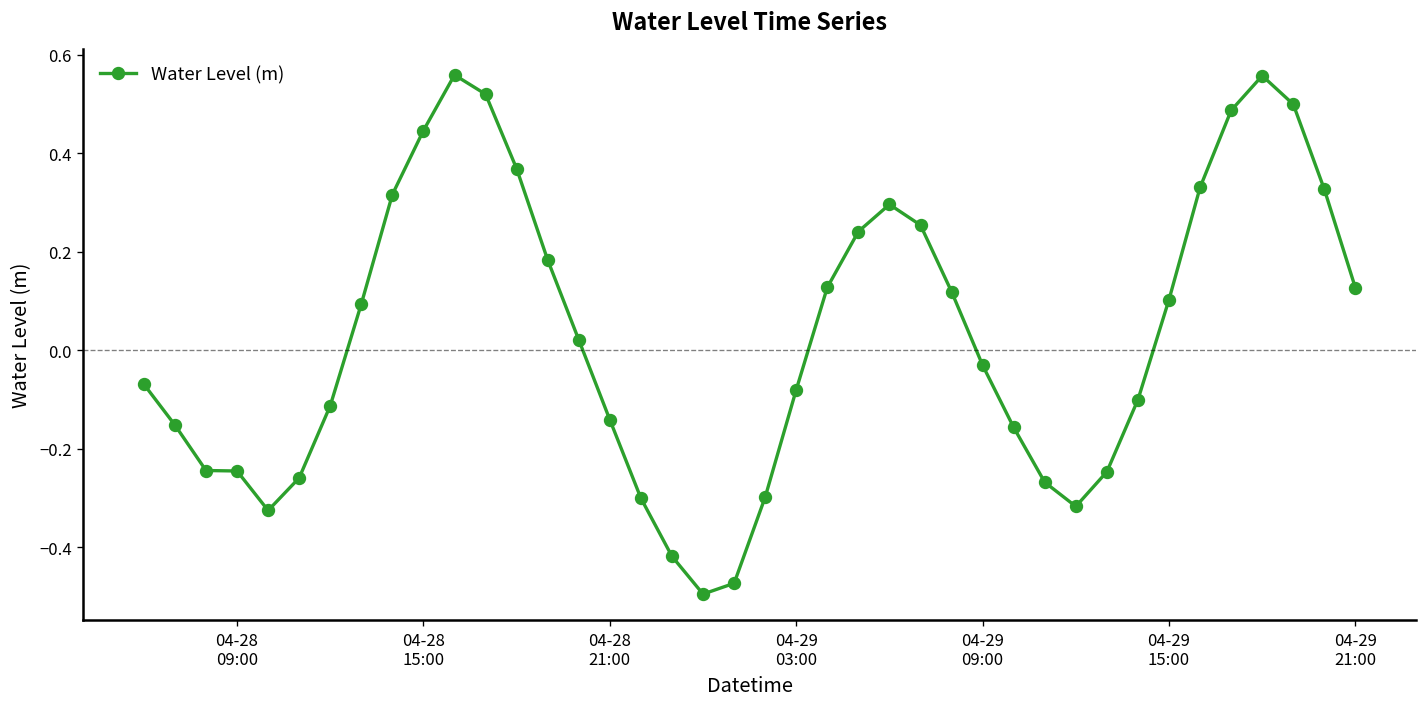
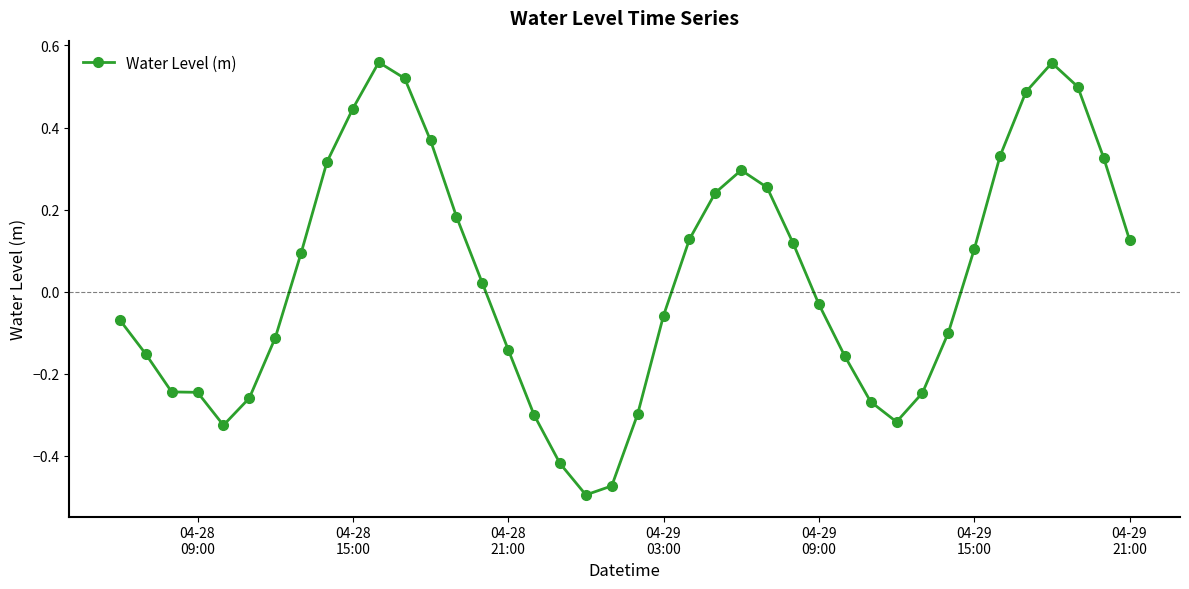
  {
    "04-28 09:00": -0.25,
    "04-28 15:00": 0.45,
    "04-28 21:00": -0.14,
-   "04-29 03:00": -0.08,
+   "04-29 03:00": -0.06,
    "04-29 09:00": -0.03,
    "04-29 15:00": 0.10,
    "04-29 21:00": 0.13
  }
